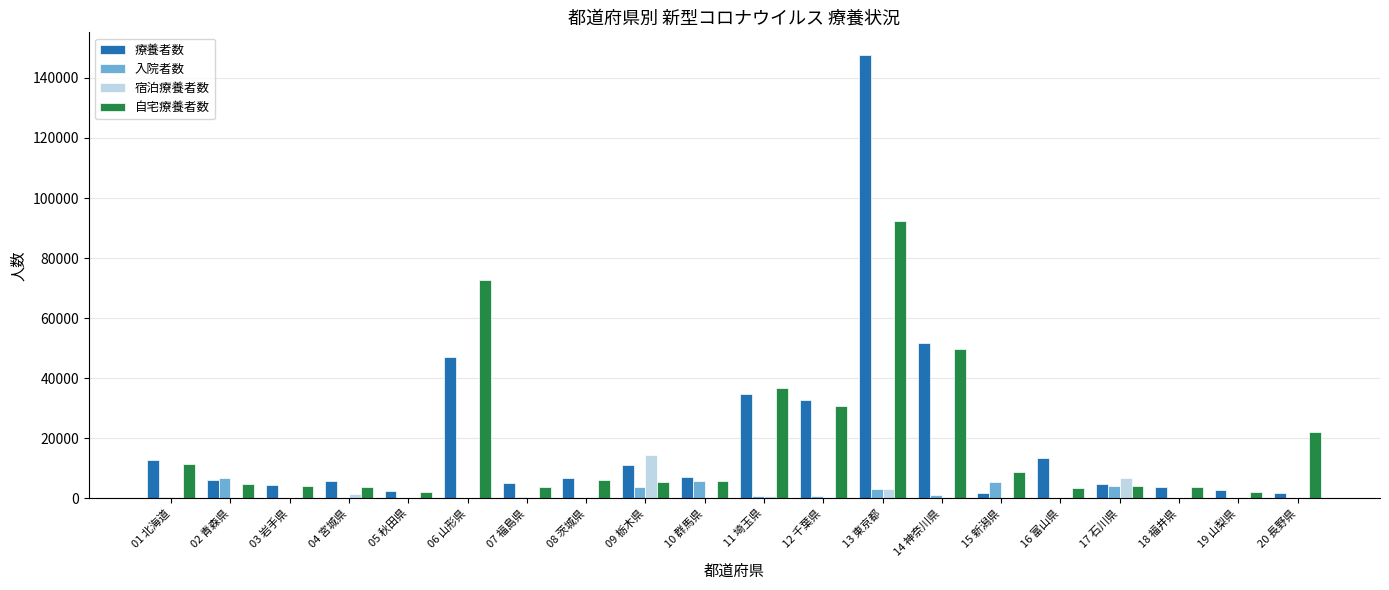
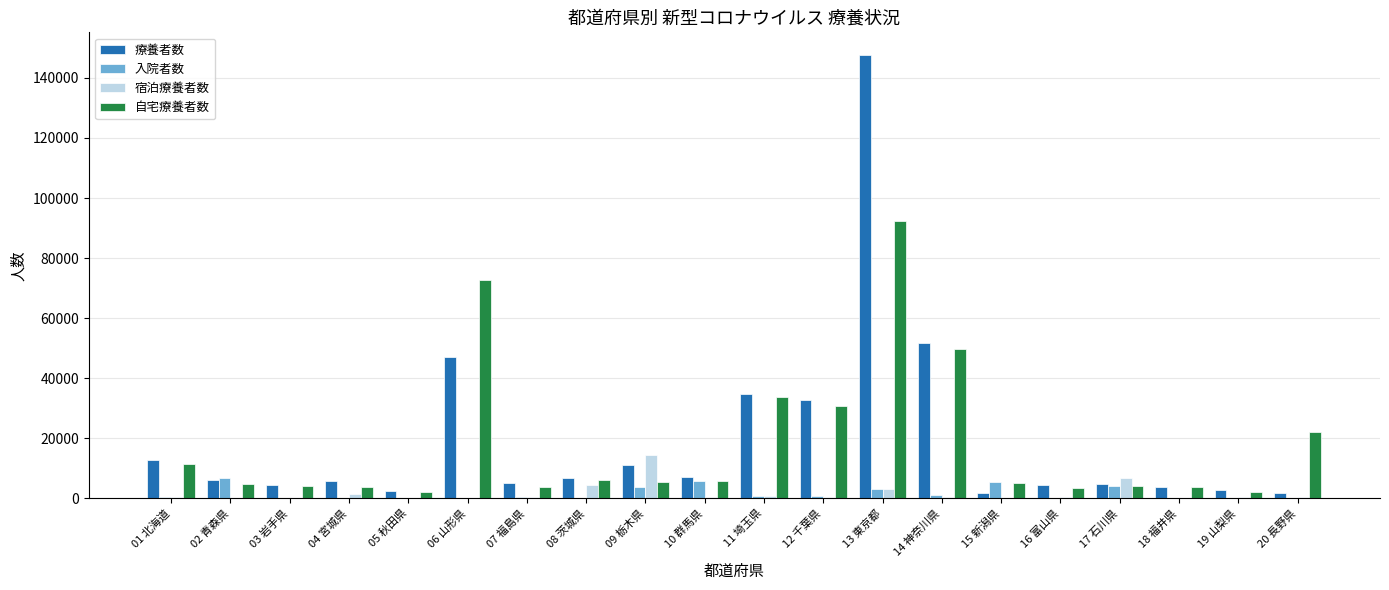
  {
    "療養者数": {
      "01 北海道": 13000,
      "02 青森県": 6000,
      "03 岩手県": 4000,
      "04 宮城県": 6000,
      "05 秋田県": 2000,
      "06 山形県": 47000,
      "07 福島県": 5000,
      "08 茨城県": 7000,
      "09 栃木県": 11000,
      "10 群馬県": 7000,
      "11 埼玉県": 35000,
      "12 千葉県": 33000,
      "13 東京都": 148000,
      "14 神奈川県": 52000,
      "15 新潟県": 2000,
-     "16 富山県": 13000,
+     "16 富山県": 5000,
      "17 石川県": 5000,
      "18 福井県": 4000,
      "19 山梨県": 3000,
      "20 長野県": 2000
    },
    "入院者数": {
      "02 青森県": 7000,
      "09 栃木県": 4000,
      "10 群馬県": 6000,
      "13 東京都": 3000,
      "14 神奈川県": 1000,
      "15 新潟県": 5000,
      "17 石川県": 4000
    },
    "宿泊療養者数": {
      "04 宮城県": 1000,
-     "08 茨城県": 1000,
+     "08 茨城県": 4000,
      "09 栃木県": 14000,
      "11 埼玉県": 1000,
      "13 東京都": 3000,
      "17 石川県": 7000
    },
    "自宅療養者数": {
      "01 北海道": 11000,
      "02 青森県": 5000,
      "03 岩手県": 4000,
      "04 宮城県": 4000,
      "05 秋田県": 2000,
      "06 山形県": 73000,
      "07 福島県": 4000,
      "08 茨城県": 6000,
      "09 栃木県": 5000,
      "10 群馬県": 6000,
-     "11 埼玉県": 37000,
+     "11 埼玉県": 34000,
      "12 千葉県": 31000,
      "13 東京都": 92000,
      "14 神奈川県": 50000,
-     "15 新潟県": 9000,
+     "15 新潟県": 5000,
      "16 富山県": 3000,
      "17 石川県": 4000,
      "18 福井県": 4000,
      "19 山梨県": 2000,
      "20 長野県": 22000
    }
  }
